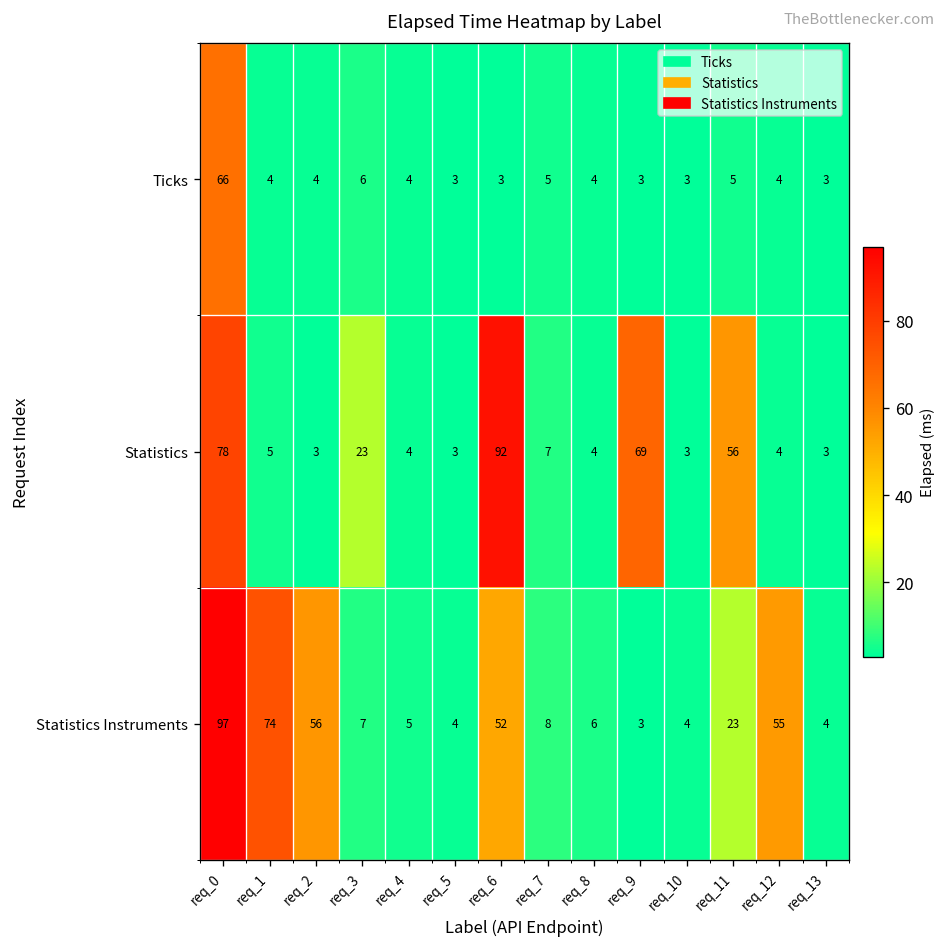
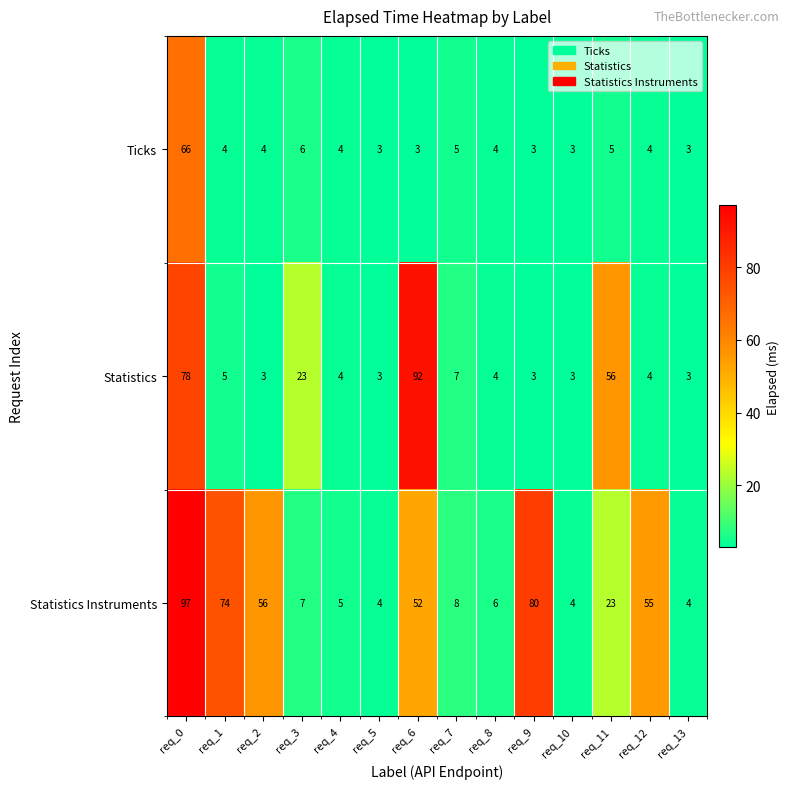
  {
    "Ticks": {
      "req_0": 66,
      "req_1": 4,
      "req_2": 4,
      "req_3": 6,
      "req_4": 4,
      "req_5": 3,
      "req_6": 3,
      "req_7": 5,
      "req_8": 4,
      "req_9": 3,
      "req_10": 3,
      "req_11": 5,
      "req_12": 4,
      "req_13": 3
    },
    "Statistics": {
      "req_0": 78,
      "req_1": 5,
      "req_2": 3,
      "req_3": 23,
      "req_4": 4,
      "req_5": 3,
      "req_6": 92,
      "req_7": 7,
      "req_8": 4,
-     "req_9": 69,
+     "req_9": 3,
      "req_10": 3,
      "req_11": 56,
      "req_12": 4,
      "req_13": 3
    },
    "Statistics Instruments": {
      "req_0": 97,
      "req_1": 74,
      "req_2": 56,
      "req_3": 7,
      "req_4": 5,
      "req_5": 4,
      "req_6": 52,
      "req_7": 8,
      "req_8": 6,
-     "req_9": 3,
+     "req_9": 80,
      "req_10": 4,
      "req_11": 23,
      "req_12": 55,
      "req_13": 4
    }
  }
